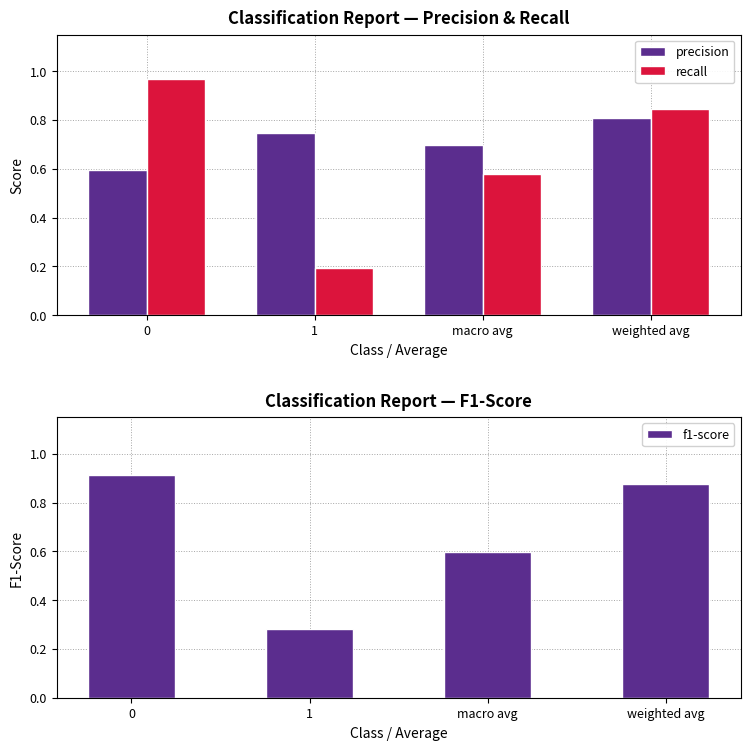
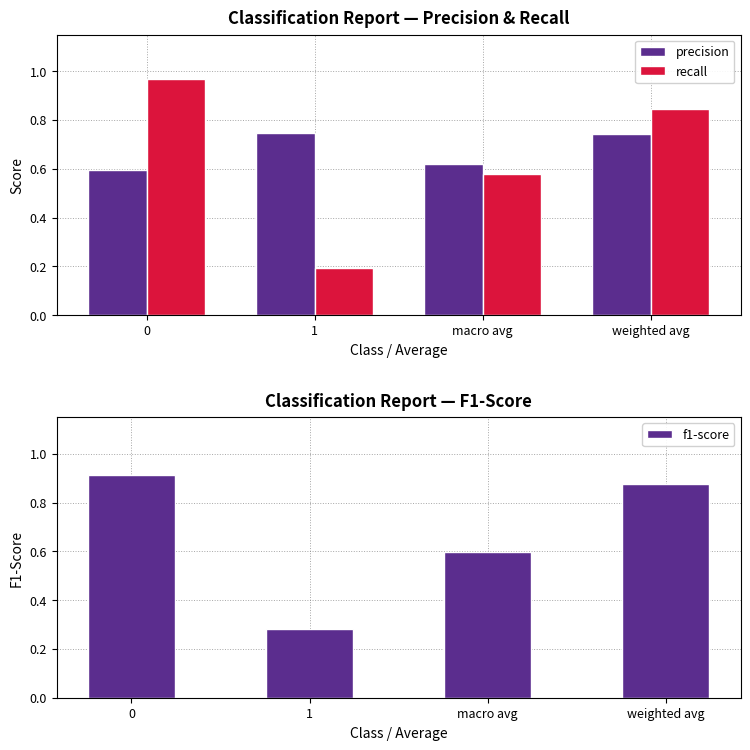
  {
    "Classification Report — Precision & Recall": {
      "precision": {
        "0": 0.60,
        "1": 0.75,
-       "macro avg": 0.70,
-       "weighted avg": 0.81
+       "macro avg": 0.62,
+       "weighted avg": 0.74
      },
      "recall": {
        "0": 0.97,
        "1": 0.19,
        "macro avg": 0.58,
        "weighted avg": 0.84
      }
    },
    "Classification Report — F1-Score": {
      "0": 0.91,
      "1": 0.28,
      "macro avg": 0.60,
      "weighted avg": 0.88
    }
  }
